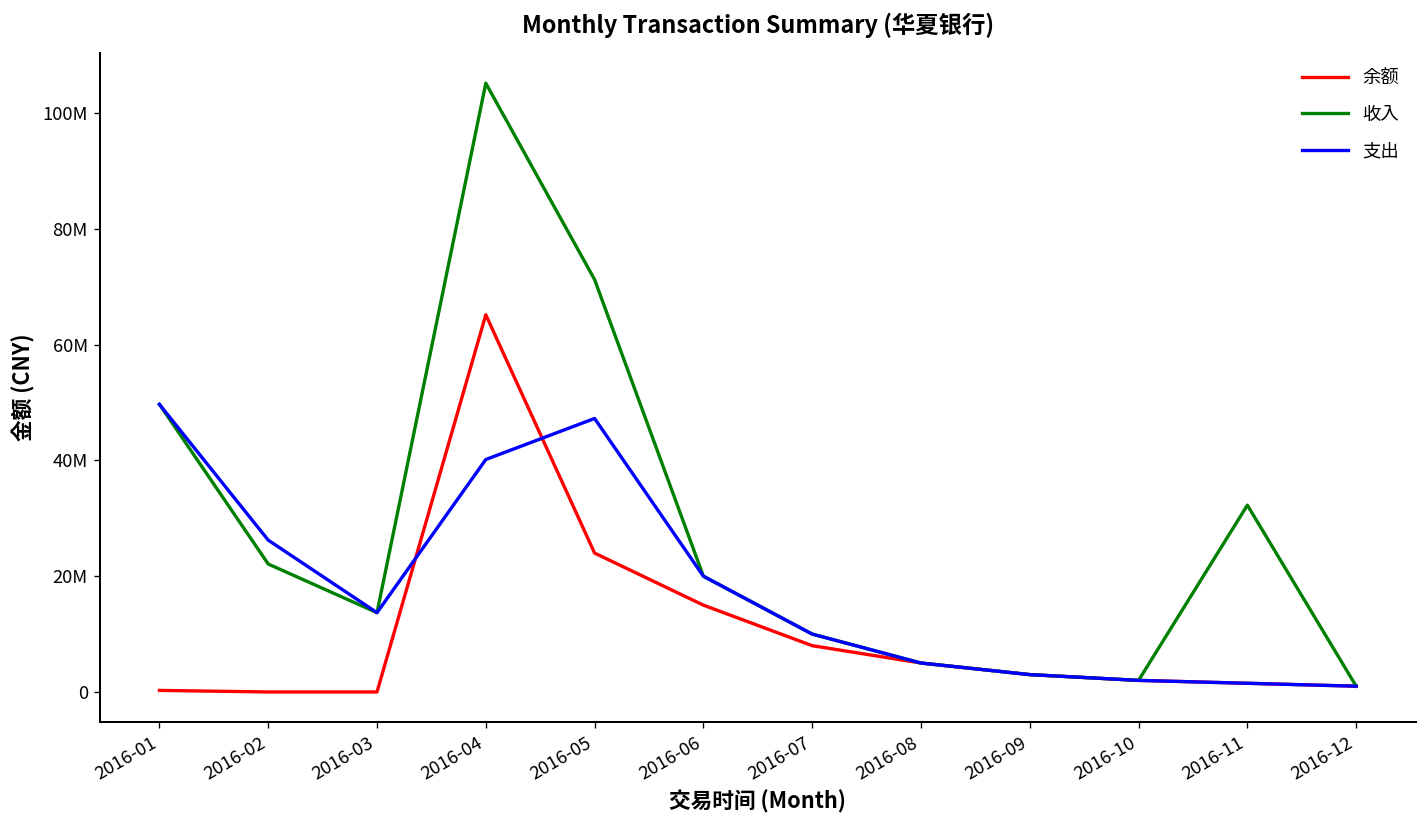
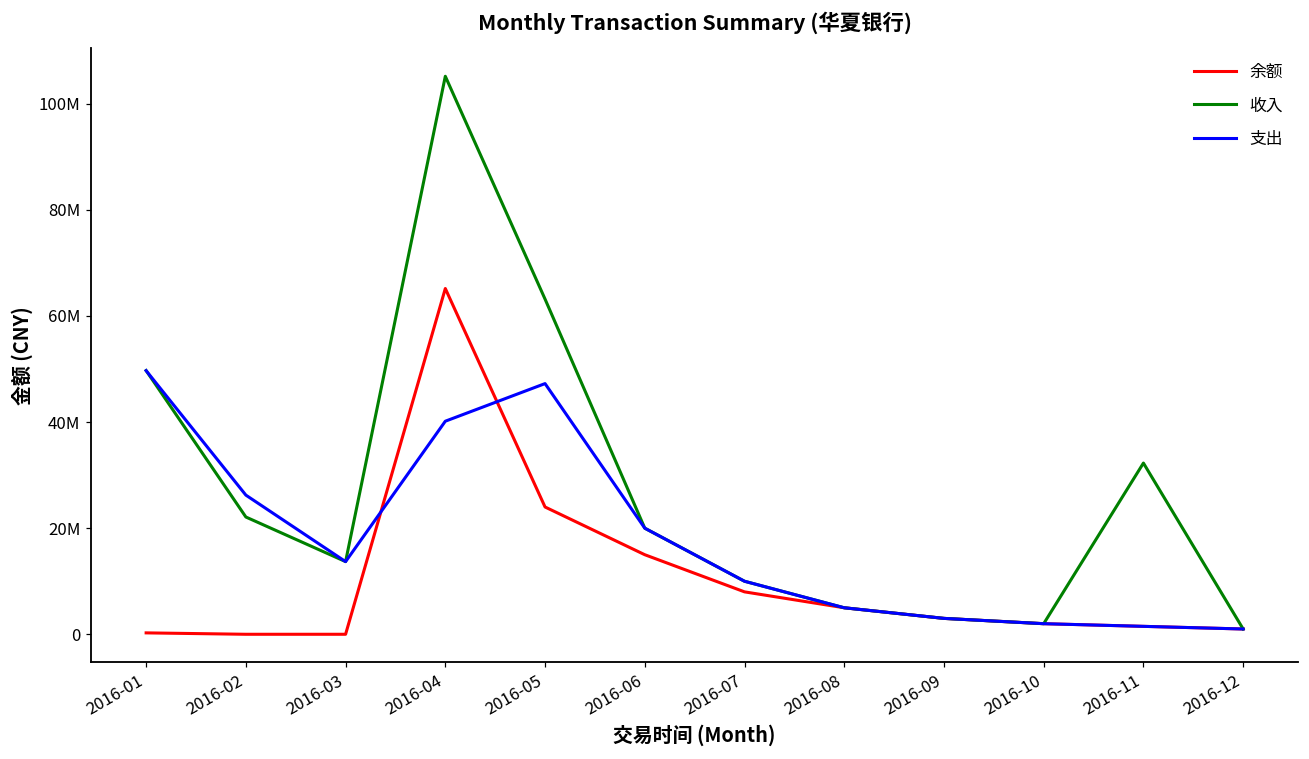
  {
    "余额": {
      "2016-01": 0,
      "2016-02": 0,
      "2016-03": 0,
      "2016-04": 65000000,
      "2016-05": 24000000,
      "2016-06": 15000000,
      "2016-07": 8000000
    },
    "收入": {
      "2016-02": 22000000,
      "2016-04": 105000000,
-     "2016-05": 71000000,
+     "2016-05": 63000000,
      "2016-11": 32000000
    },
    "支出": {
      "2016-02": 26000000,
      "2016-04": 40000000,
      "2016-05": 47000000
    }
  }
